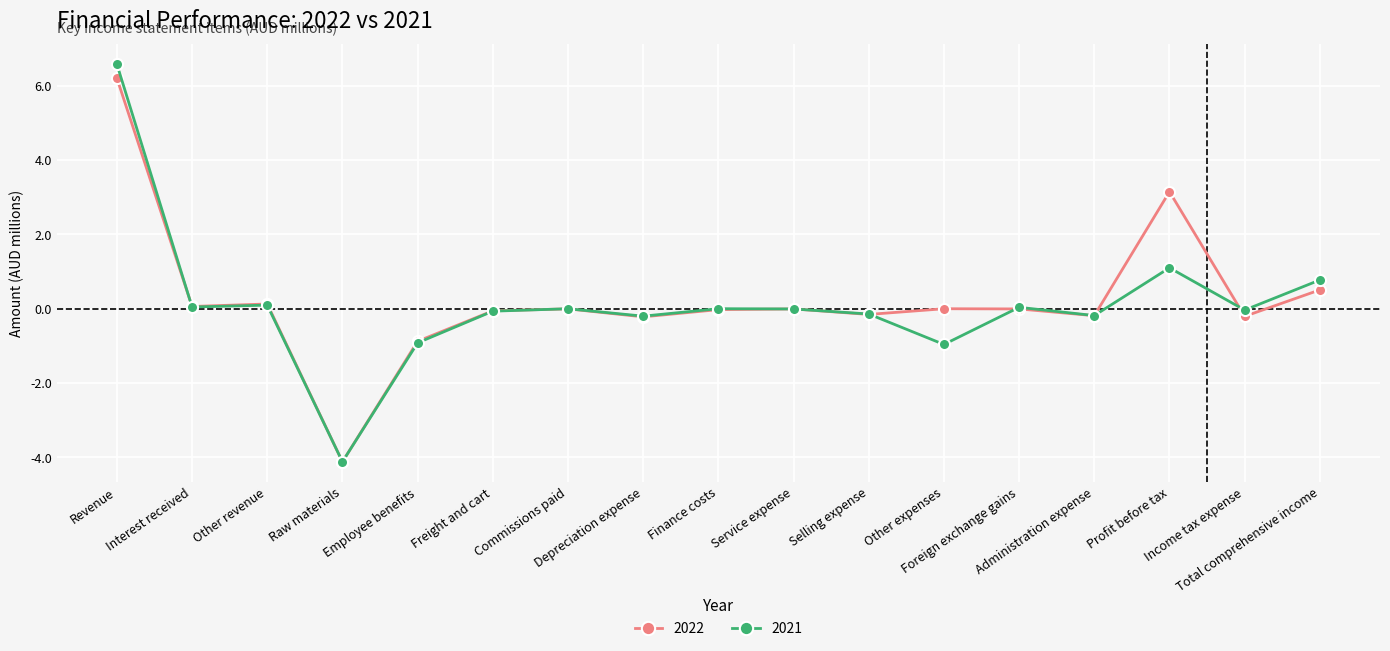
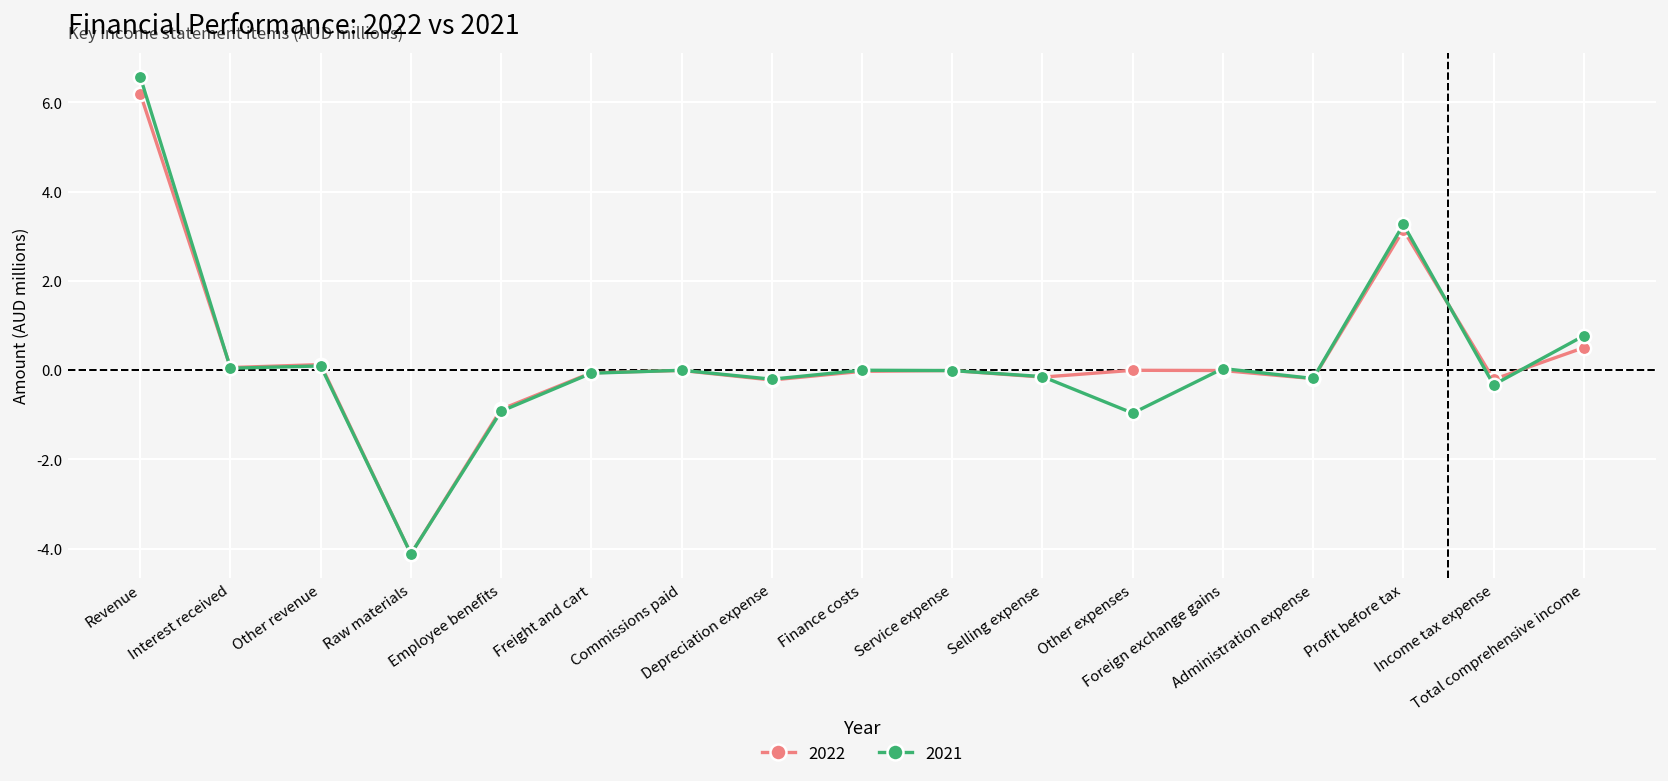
  {
    "2022": {
      "Revenue": 6.2,
      "Other expenses": 0.0,
      "Profit before tax": 3.1,
      "Income tax expense": -0.2,
      "Total comprehensive income": 0.5
    },
    "2021": {
      "Revenue": 6.6,
      "Other expenses": -1.0,
-     "Profit before tax": 1.1,
-     "Income tax expense": 0.0,
+     "Profit before tax": 3.3,
+     "Income tax expense": -0.3,
      "Total comprehensive income": 0.8
    }
  }
